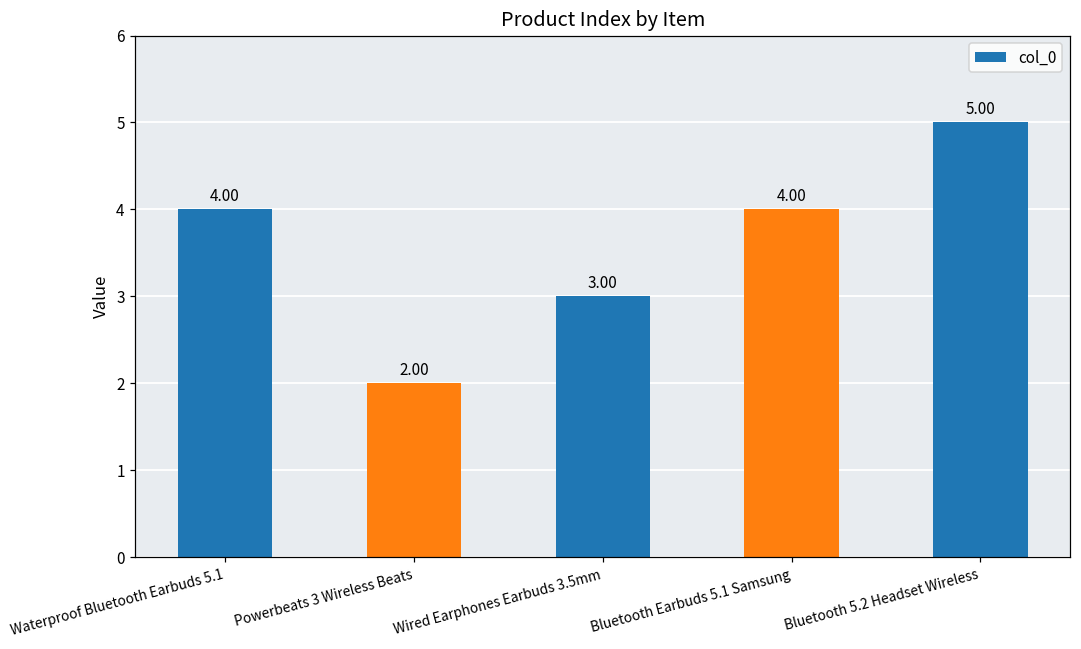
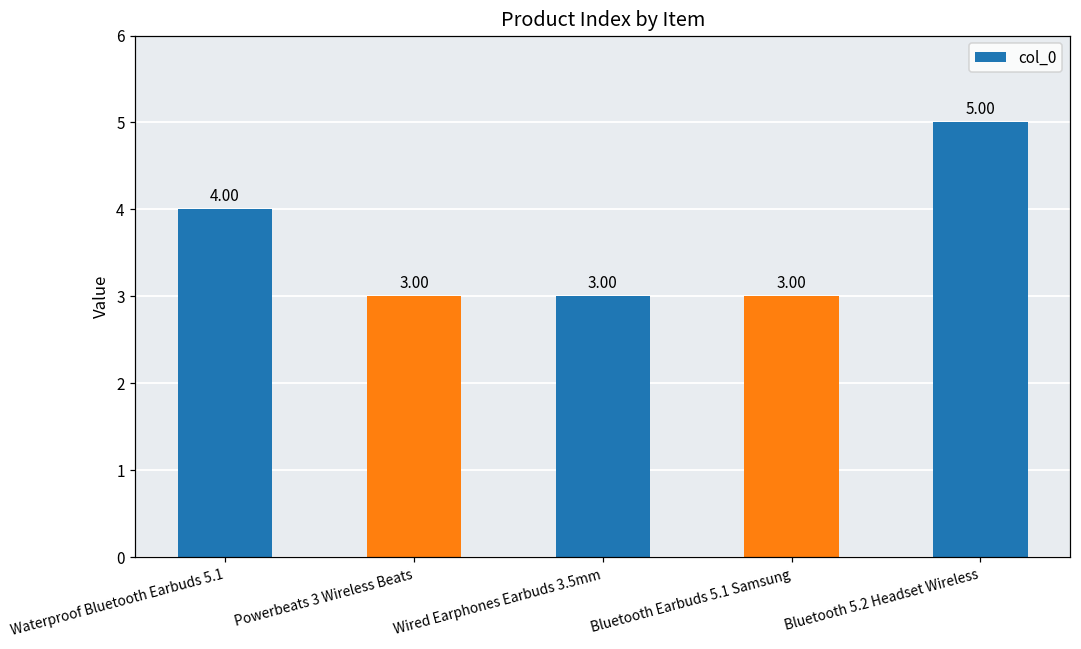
  {
    "Waterproof Bluetooth Earbuds 5.1": 4.00,
-   "Powerbeats 3 Wireless Beats": 2.00,
+   "Powerbeats 3 Wireless Beats": 3.00,
    "Wired Earphones Earbuds 3.5mm": 3.00,
-   "Bluetooth Earbuds 5.1 Samsung": 4.00,
+   "Bluetooth Earbuds 5.1 Samsung": 3.00,
    "Bluetooth 5.2 Headset Wireless": 5.00
  }
